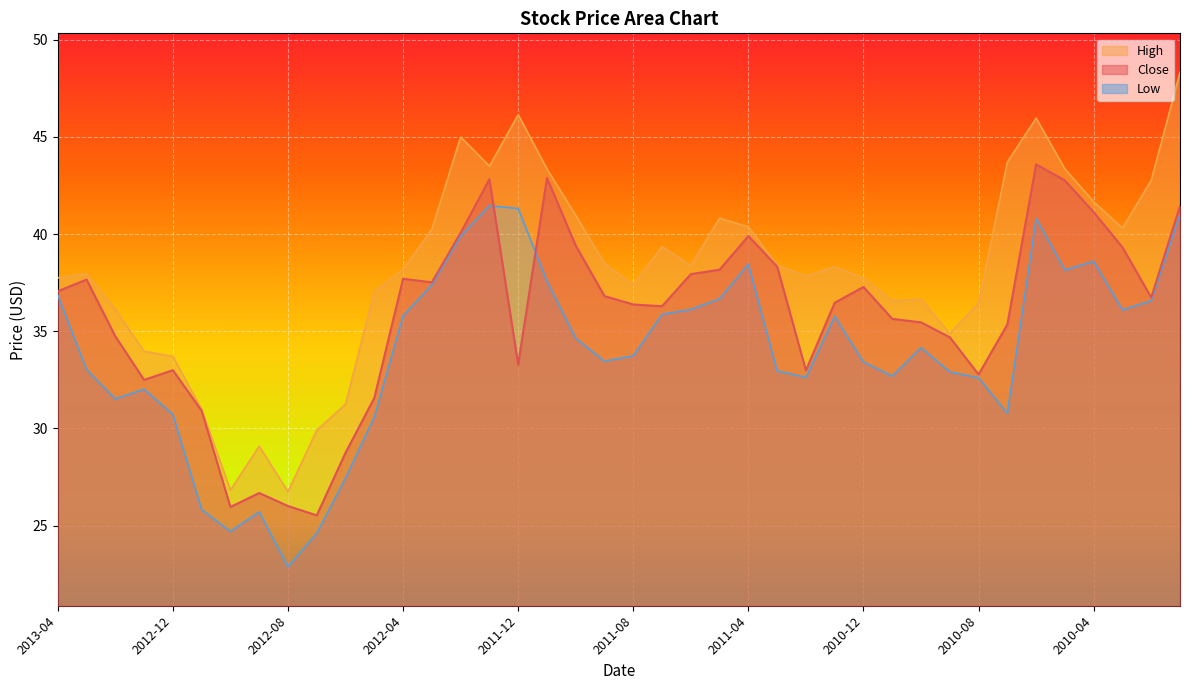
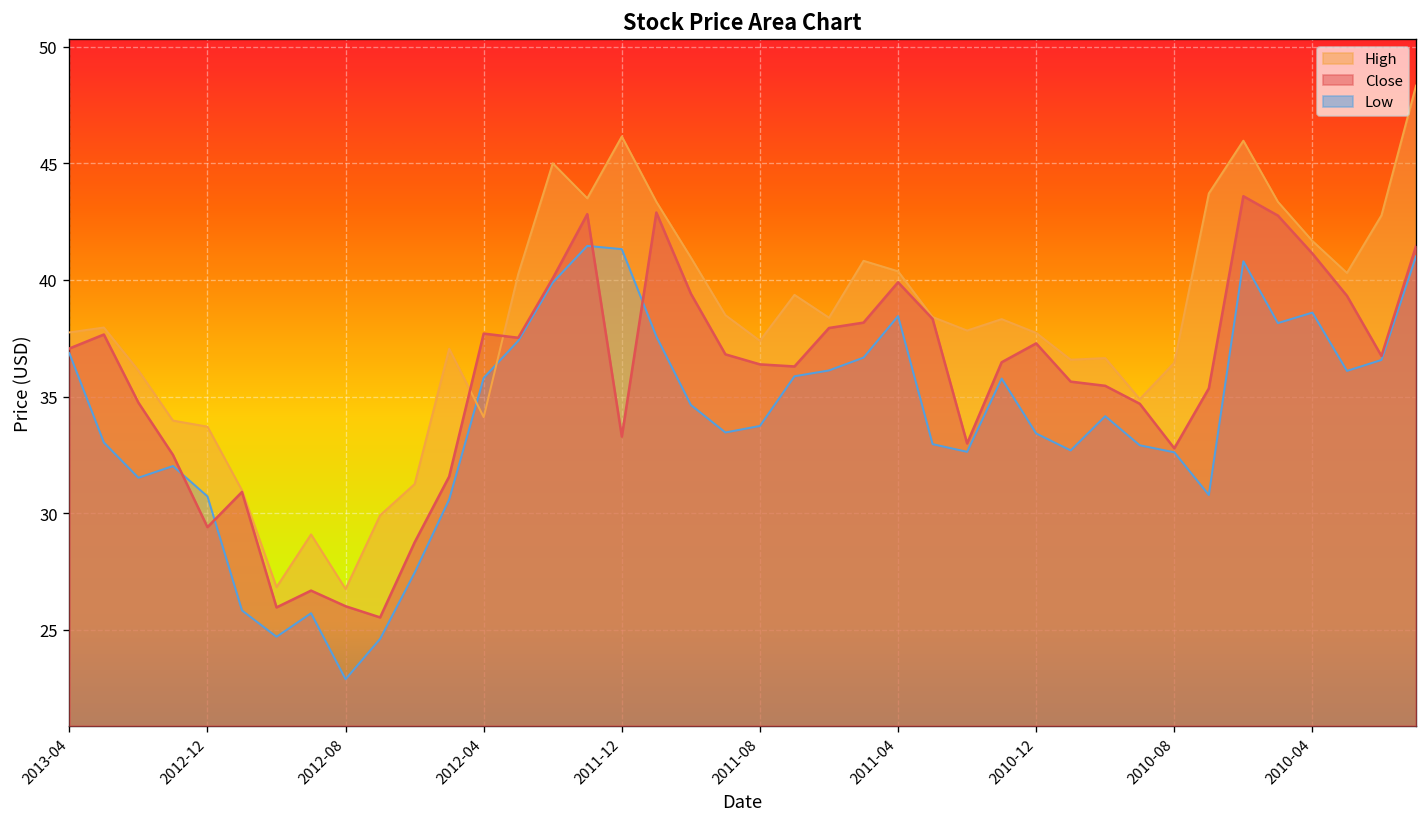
  {
    "High": {
      "2013-04": 37.8,
      "2012-12": 33.7,
      "2012-08": 26.8,
-     "2012-04": 38.2,
+     "2012-04": 34.1,
      "2011-12": 46.2,
      "2011-08": 37.4,
      "2011-04": 40.4,
      "2010-12": 37.7,
      "2010-08": 36.5,
      "2010-04": 41.7
    },
    "Close": {
      "2013-04": 37.1,
-     "2012-12": 33.0,
+     "2012-12": 29.4,
      "2012-08": 26.0,
      "2012-04": 37.7,
      "2011-12": 33.3,
      "2011-08": 36.4,
      "2011-04": 39.9,
      "2010-12": 37.3,
      "2010-08": 32.8,
      "2010-04": 41.1
    },
    "Low": {
      "2013-04": 36.9,
      "2012-12": 30.7,
      "2012-08": 22.9,
      "2012-04": 35.8,
      "2011-12": 41.3,
      "2011-08": 33.7,
      "2011-04": 38.5,
      "2010-12": 33.4,
      "2010-08": 32.6,
      "2010-04": 38.6
    }
  }
